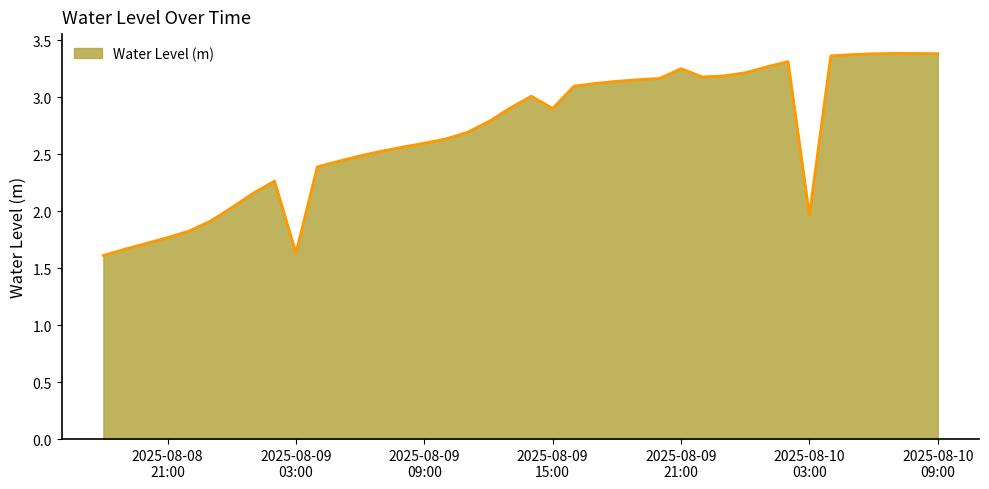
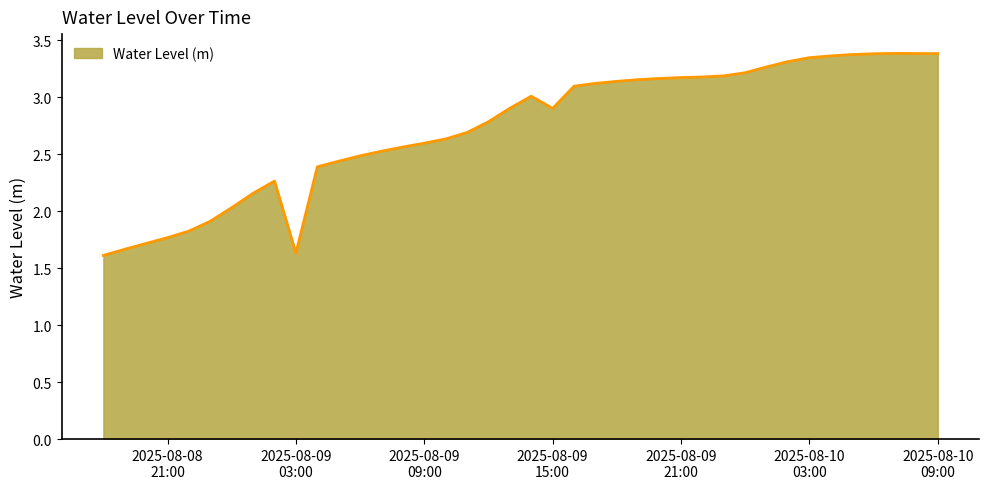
  {
    "2025-08-08 21:00": 1.77,
    "2025-08-09 03:00": 1.63,
    "2025-08-09 09:00": 2.60,
    "2025-08-09 15:00": 2.90,
-   "2025-08-09 21:00": 3.25,
-   "2025-08-10 03:00": 1.97,
+   "2025-08-09 21:00": 3.17,
+   "2025-08-10 03:00": 3.35,
    "2025-08-10 09:00": 3.38
  }
